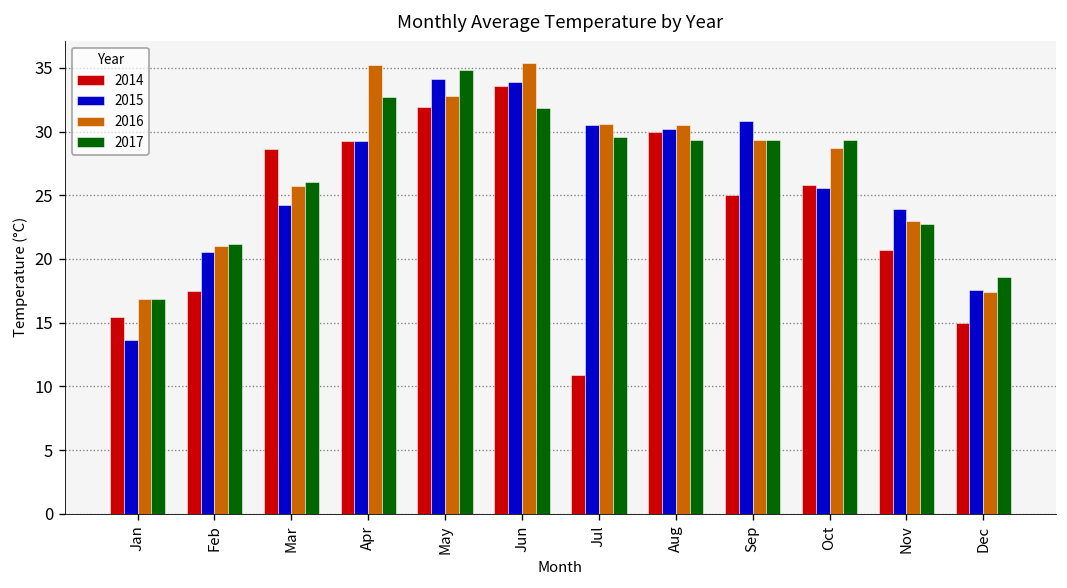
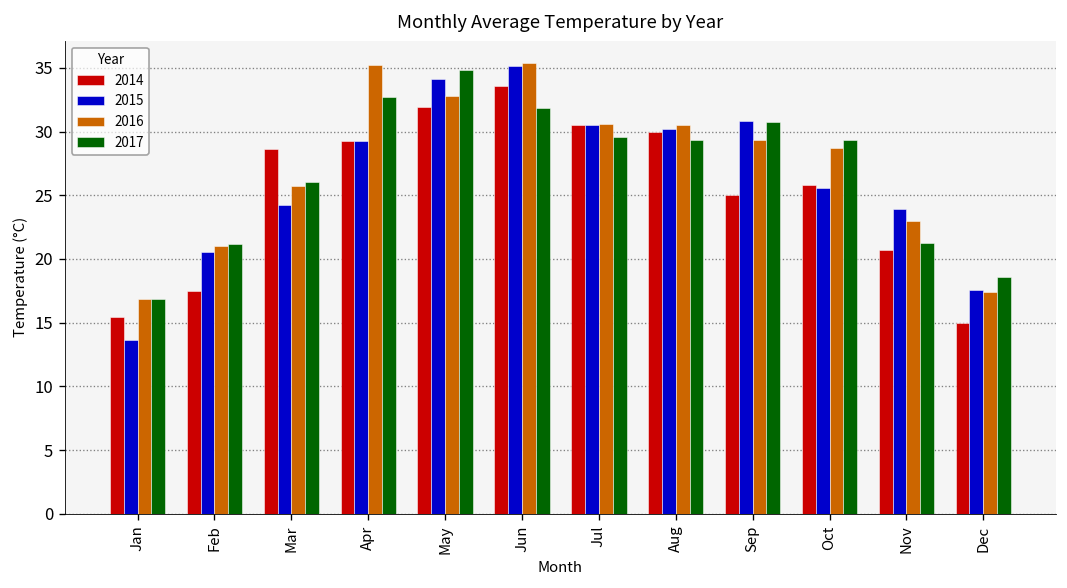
  {
    "2014": {
      "Jan": 15.5,
      "Feb": 17.5,
      "Mar": 28.7,
      "Apr": 29.3,
      "May": 31.9,
      "Jun": 33.6,
-     "Jul": 10.9,
+     "Jul": 30.5,
      "Aug": 30.0,
      "Sep": 25.0,
      "Oct": 25.8,
      "Nov": 20.7,
      "Dec": 15.0
    },
    "2015": {
      "Jan": 13.6,
      "Feb": 20.6,
      "Mar": 24.3,
      "Apr": 29.3,
      "May": 34.1,
-     "Jun": 33.9,
+     "Jun": 35.1,
      "Jul": 30.5,
      "Aug": 30.2,
      "Sep": 30.8,
      "Oct": 25.6,
      "Nov": 23.9,
      "Dec": 17.6
    },
    "2016": {
      "Jan": 16.9,
      "Feb": 21.1,
      "Mar": 25.8,
      "Apr": 35.3,
      "May": 32.8,
      "Jun": 35.4,
      "Jul": 30.6,
      "Aug": 30.5,
      "Sep": 29.4,
      "Oct": 28.7,
      "Nov": 23.0,
      "Dec": 17.4
    },
    "2017": {
      "Jan": 16.8,
      "Feb": 21.2,
      "Mar": 26.1,
      "Apr": 32.7,
      "May": 34.9,
      "Jun": 31.9,
      "Jul": 29.6,
      "Aug": 29.4,
-     "Sep": 29.4,
+     "Sep": 30.8,
      "Oct": 29.3,
-     "Nov": 22.7,
+     "Nov": 21.3,
      "Dec": 18.6
    }
  }
